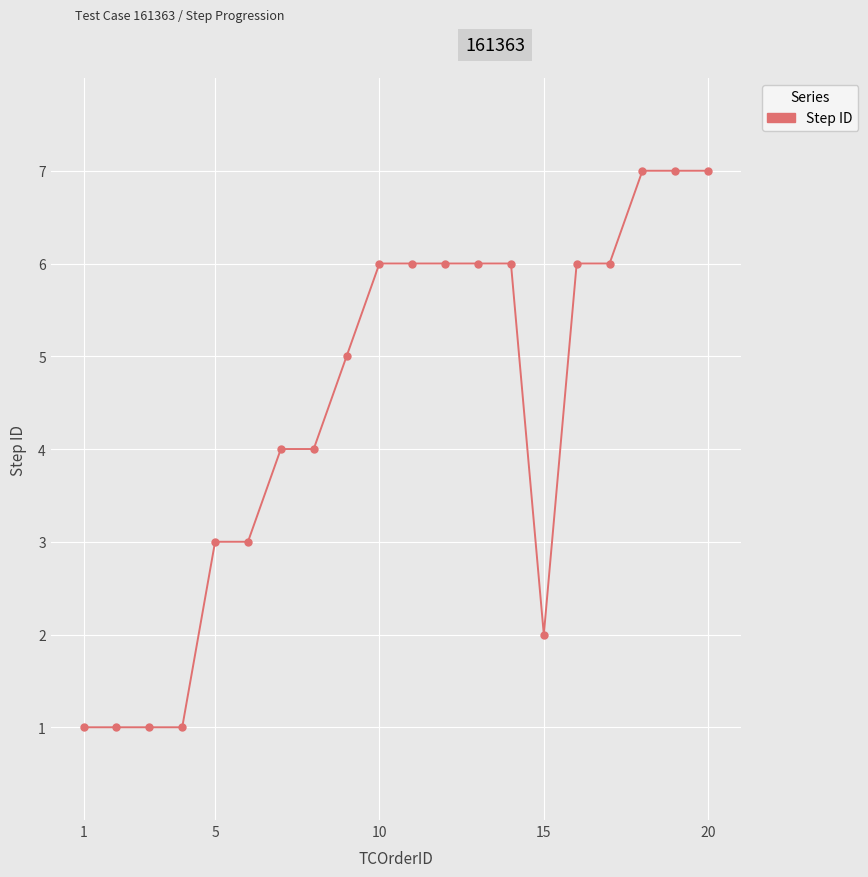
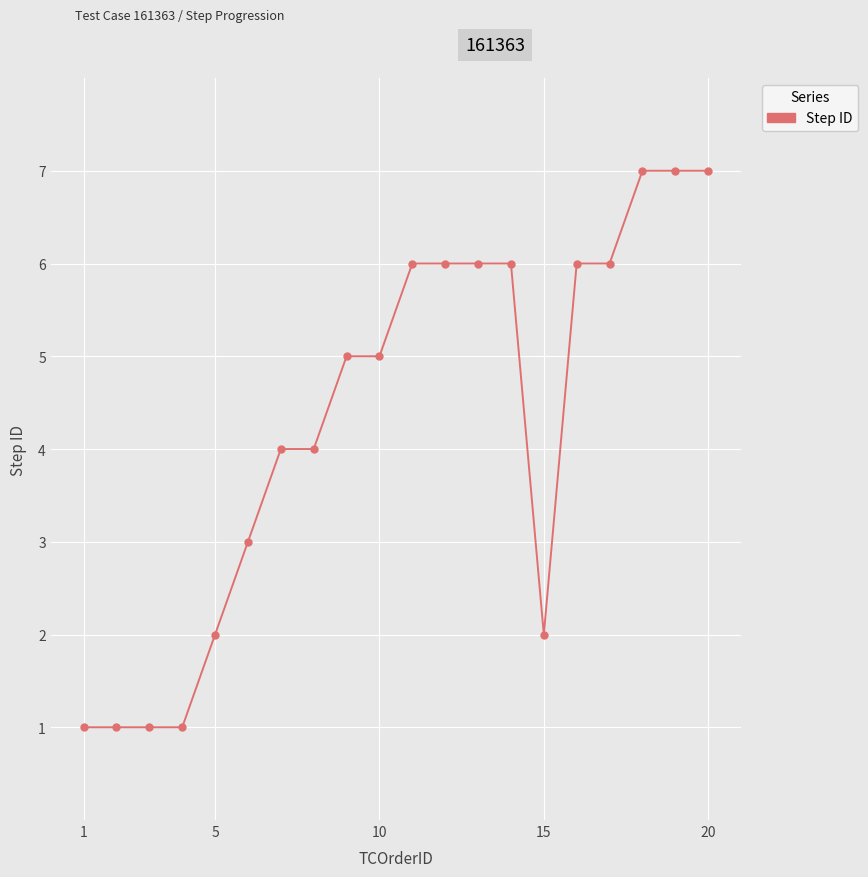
  {
    "1": 1,
-   "5": 3,
-   "10": 6,
+   "5": 2,
+   "10": 5,
    "15": 2,
    "20": 7
  }
